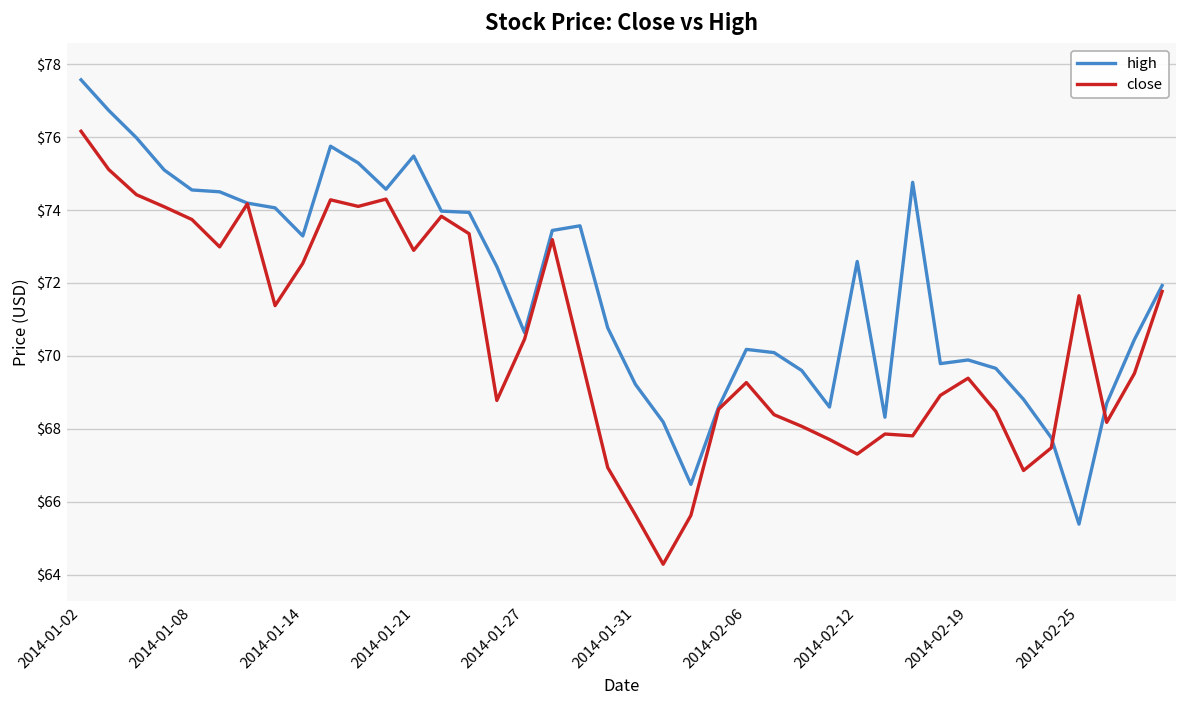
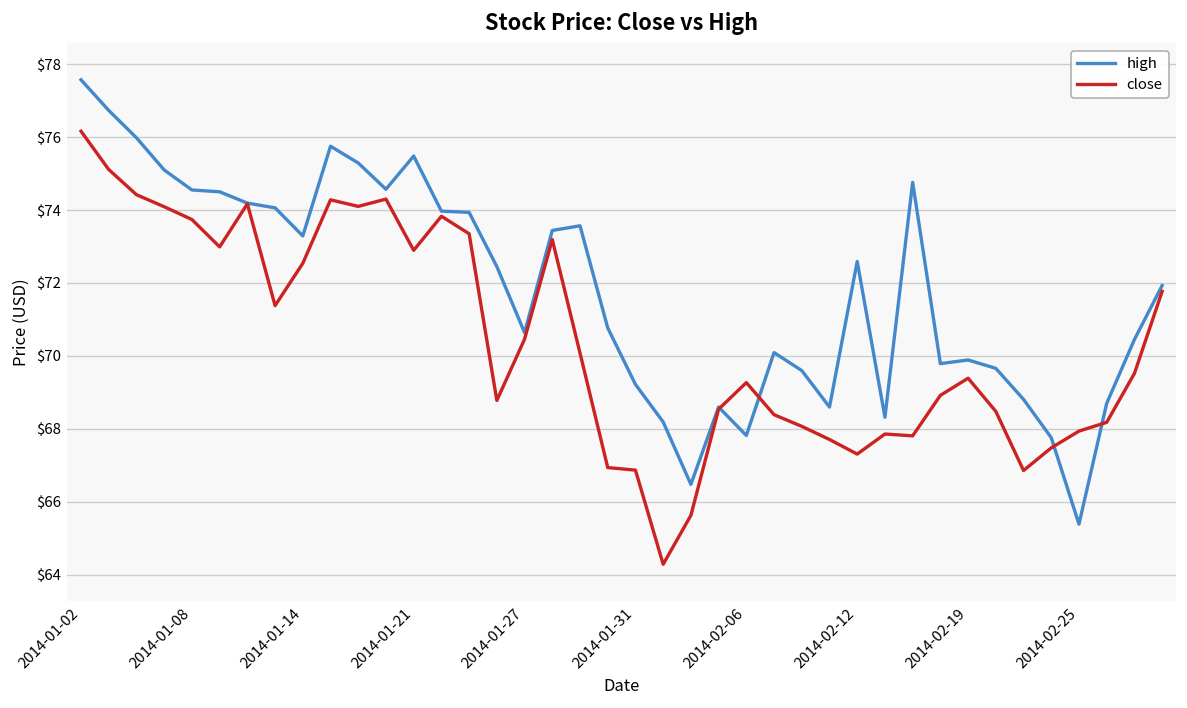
  {
    "high": {
      "2014-01-02": "$77.6",
      "2014-01-08": "$74.6",
      "2014-01-14": "$73.3",
      "2014-01-21": "$75.5",
      "2014-01-27": "$70.6",
      "2014-01-31": "$69.2",
-     "2014-02-06": "$70.2",
+     "2014-02-06": "$67.8",
      "2014-02-12": "$72.6",
      "2014-02-19": "$69.9",
      "2014-02-25": "$65.4"
    },
    "close": {
      "2014-01-02": "$76.2",
      "2014-01-08": "$73.7",
      "2014-01-14": "$72.5",
      "2014-01-21": "$72.9",
      "2014-01-27": "$70.5",
-     "2014-01-31": "$65.6",
+     "2014-01-31": "$66.9",
      "2014-02-06": "$69.3",
      "2014-02-12": "$67.3",
      "2014-02-19": "$69.4",
-     "2014-02-25": "$71.7"
+     "2014-02-25": "$67.9"
    }
  }
